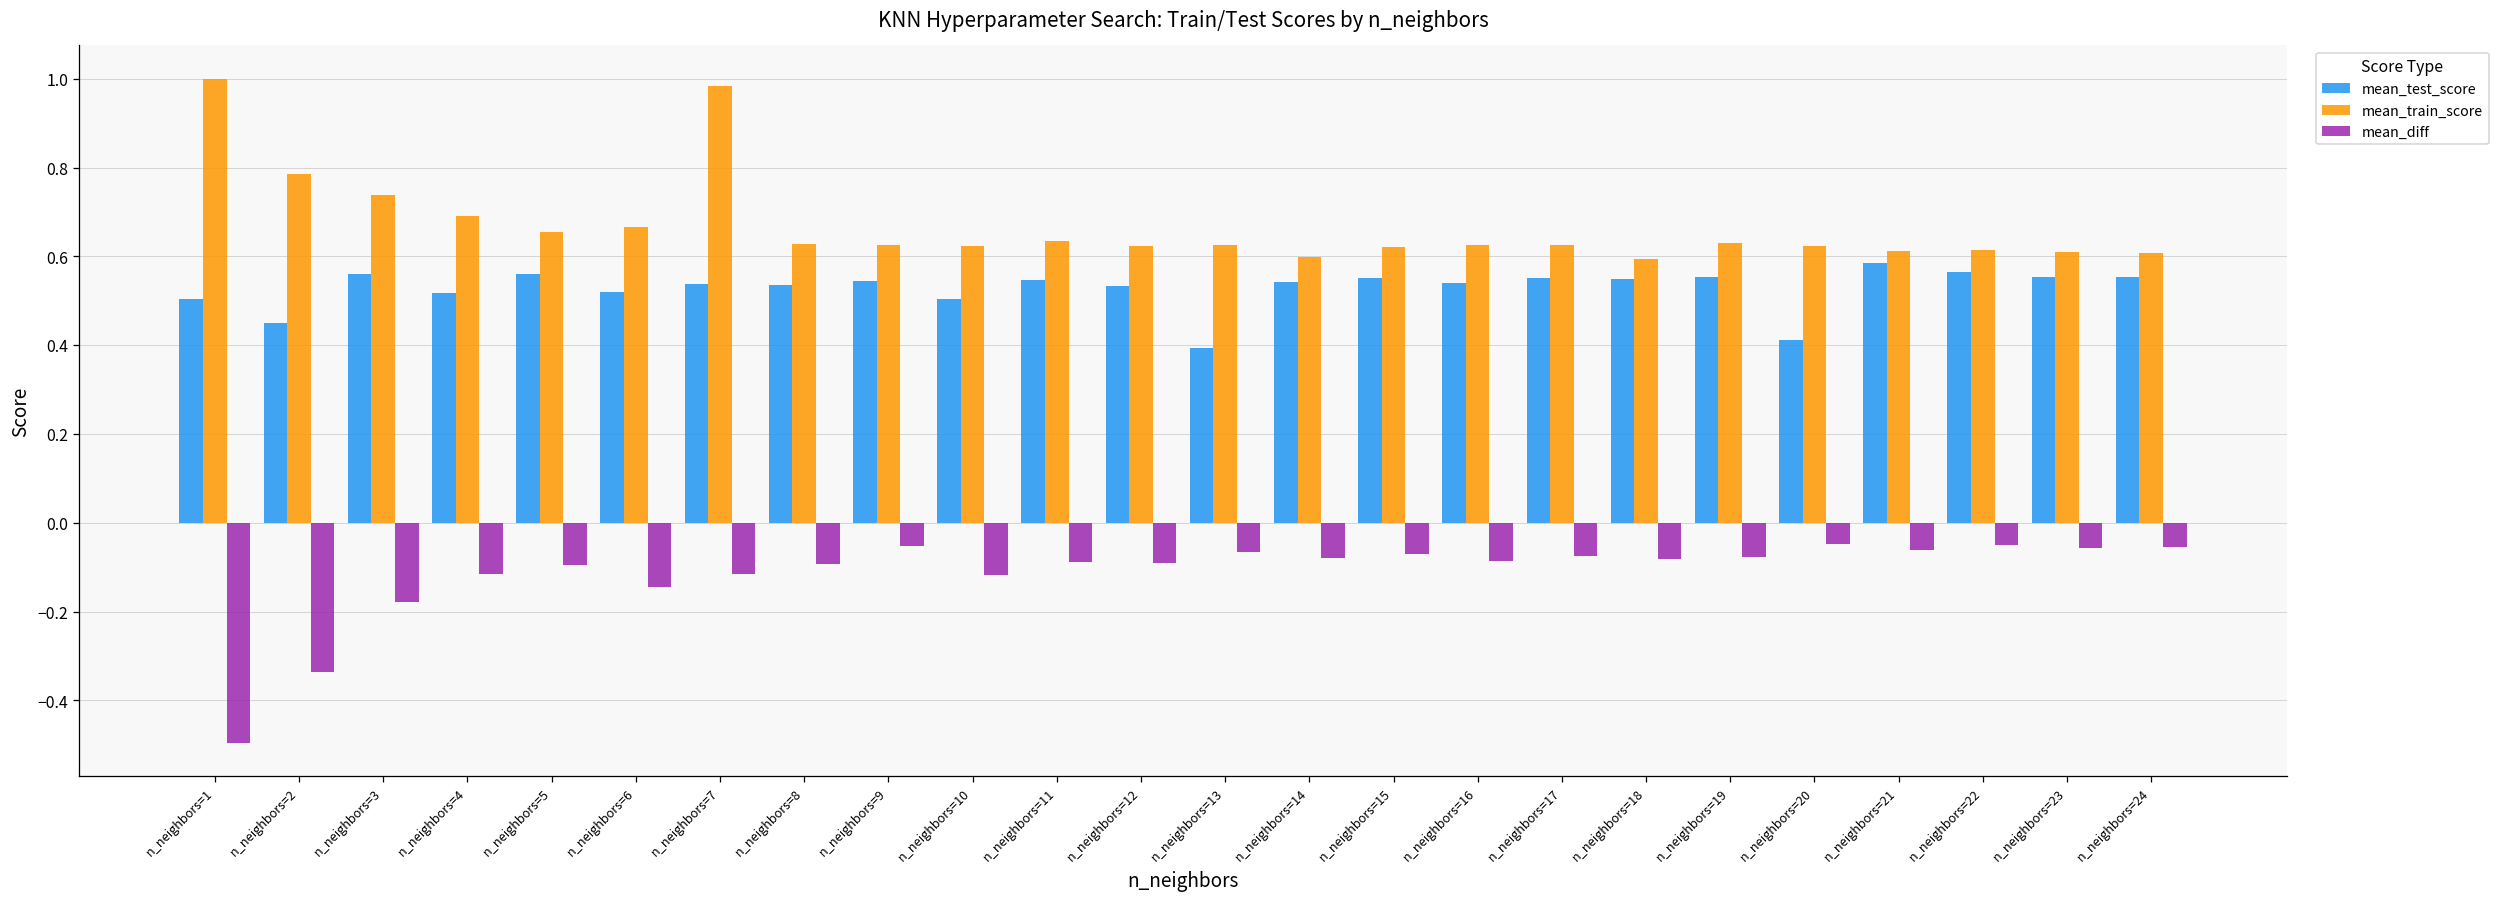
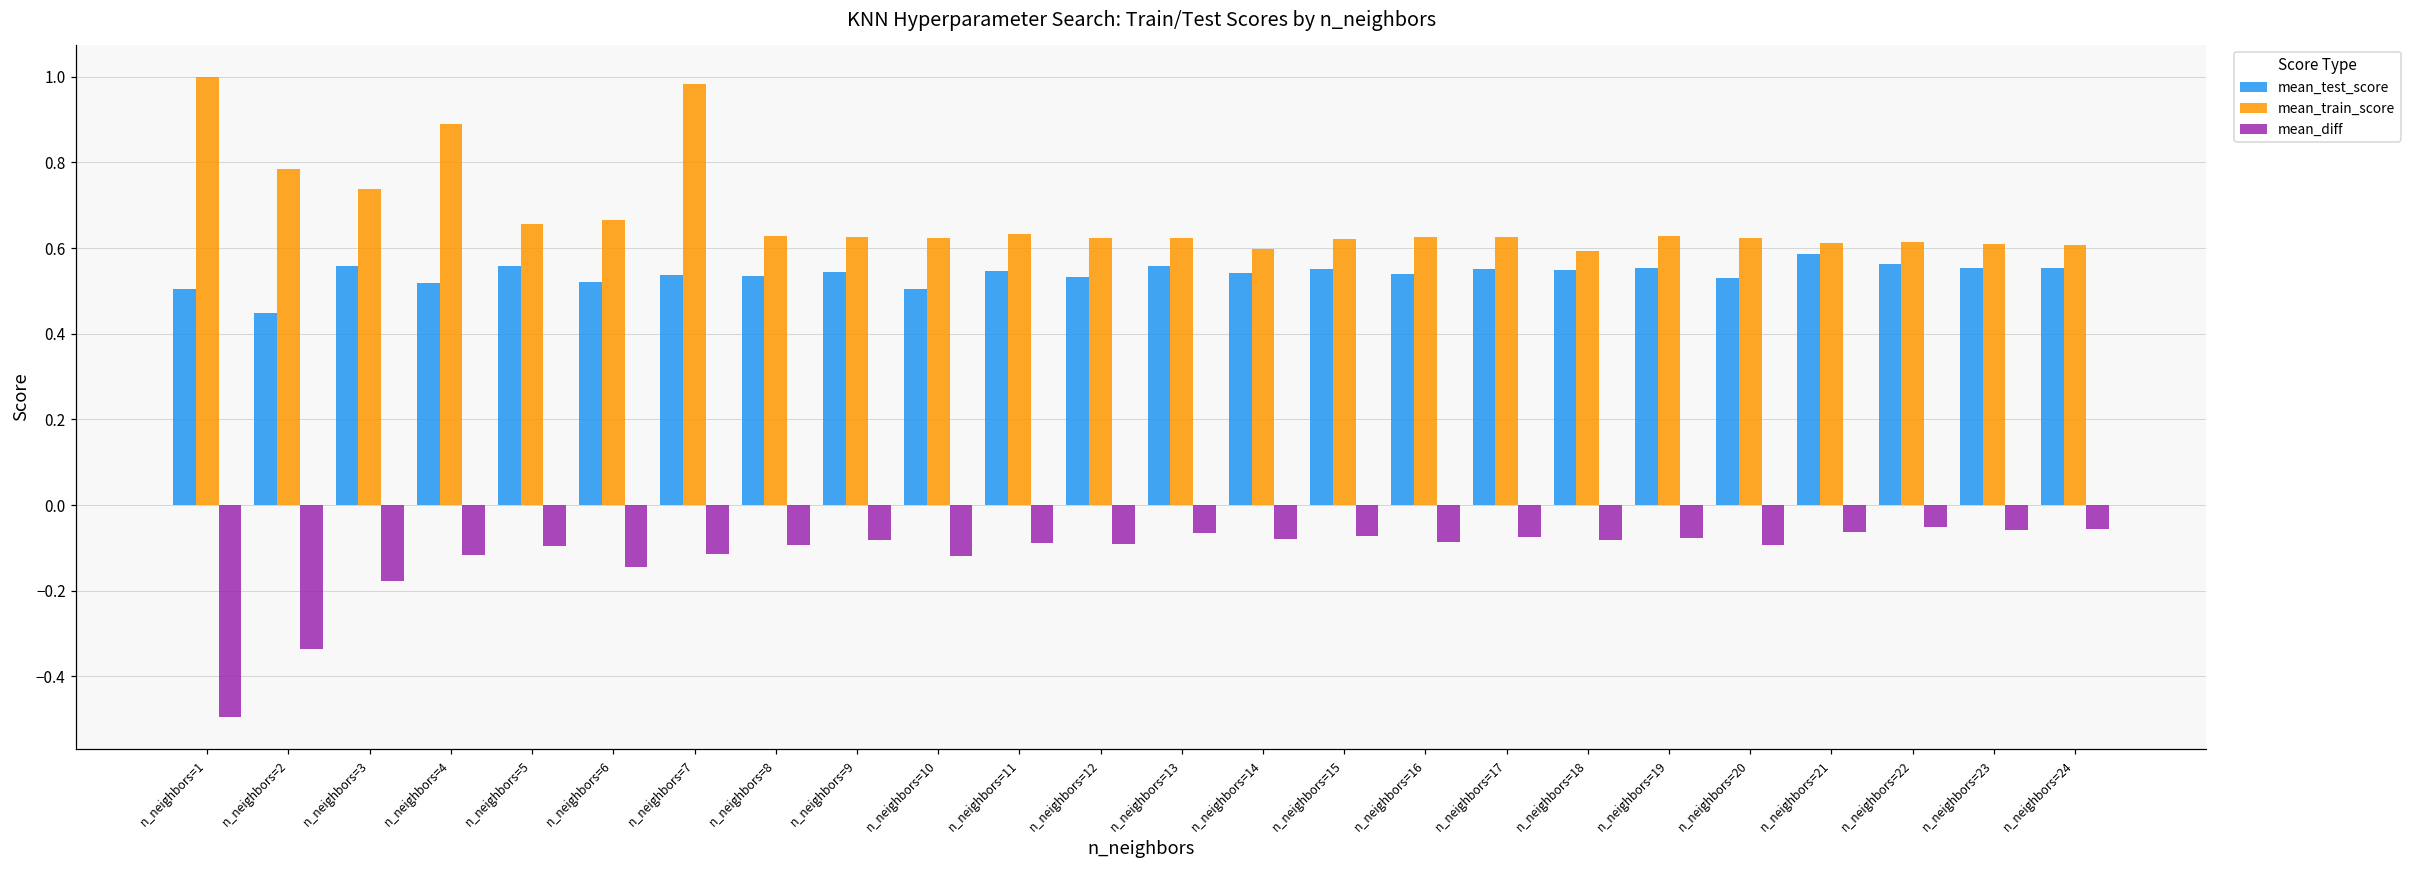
  {
    "mean_test_score": {
      "n_neighbors=1": 0.50,
      "n_neighbors=2": 0.45,
      "n_neighbors=3": 0.56,
      "n_neighbors=4": 0.52,
      "n_neighbors=5": 0.56,
      "n_neighbors=6": 0.52,
      "n_neighbors=7": 0.54,
      "n_neighbors=8": 0.54,
      "n_neighbors=9": 0.54,
      "n_neighbors=10": 0.50,
      "n_neighbors=11": 0.55,
      "n_neighbors=12": 0.53,
-     "n_neighbors=13": 0.39,
+     "n_neighbors=13": 0.56,
      "n_neighbors=14": 0.54,
      "n_neighbors=15": 0.55,
      "n_neighbors=16": 0.54,
      "n_neighbors=17": 0.55,
      "n_neighbors=18": 0.55,
      "n_neighbors=19": 0.55,
-     "n_neighbors=20": 0.41,
+     "n_neighbors=20": 0.53,
      "n_neighbors=21": 0.59,
      "n_neighbors=22": 0.56,
      "n_neighbors=23": 0.55,
      "n_neighbors=24": 0.55
    },
    "mean_train_score": {
      "n_neighbors=1": 1.00,
      "n_neighbors=2": 0.79,
      "n_neighbors=3": 0.74,
-     "n_neighbors=4": 0.69,
+     "n_neighbors=4": 0.89,
      "n_neighbors=5": 0.66,
      "n_neighbors=6": 0.67,
      "n_neighbors=7": 0.98,
      "n_neighbors=8": 0.63,
      "n_neighbors=9": 0.62,
      "n_neighbors=10": 0.62,
      "n_neighbors=11": 0.63,
      "n_neighbors=12": 0.62,
      "n_neighbors=13": 0.62,
      "n_neighbors=14": 0.60,
      "n_neighbors=15": 0.62,
      "n_neighbors=16": 0.62,
      "n_neighbors=17": 0.63,
      "n_neighbors=18": 0.59,
      "n_neighbors=19": 0.63,
      "n_neighbors=20": 0.62,
      "n_neighbors=21": 0.61,
      "n_neighbors=22": 0.61,
      "n_neighbors=23": 0.61,
      "n_neighbors=24": 0.61
    },
    "mean_diff": {
      "n_neighbors=1": -0.50,
      "n_neighbors=2": -0.34,
      "n_neighbors=3": -0.18,
      "n_neighbors=4": -0.12,
      "n_neighbors=5": -0.10,
      "n_neighbors=6": -0.15,
      "n_neighbors=7": -0.12,
      "n_neighbors=8": -0.09,
-     "n_neighbors=9": -0.05,
+     "n_neighbors=9": -0.08,
      "n_neighbors=10": -0.12,
      "n_neighbors=11": -0.09,
      "n_neighbors=12": -0.09,
      "n_neighbors=13": -0.07,
      "n_neighbors=14": -0.08,
      "n_neighbors=15": -0.07,
      "n_neighbors=16": -0.09,
      "n_neighbors=17": -0.07,
      "n_neighbors=18": -0.08,
      "n_neighbors=19": -0.08,
-     "n_neighbors=20": -0.05,
+     "n_neighbors=20": -0.09,
      "n_neighbors=21": -0.06,
      "n_neighbors=22": -0.05,
      "n_neighbors=23": -0.06,
      "n_neighbors=24": -0.06
    }
  }
